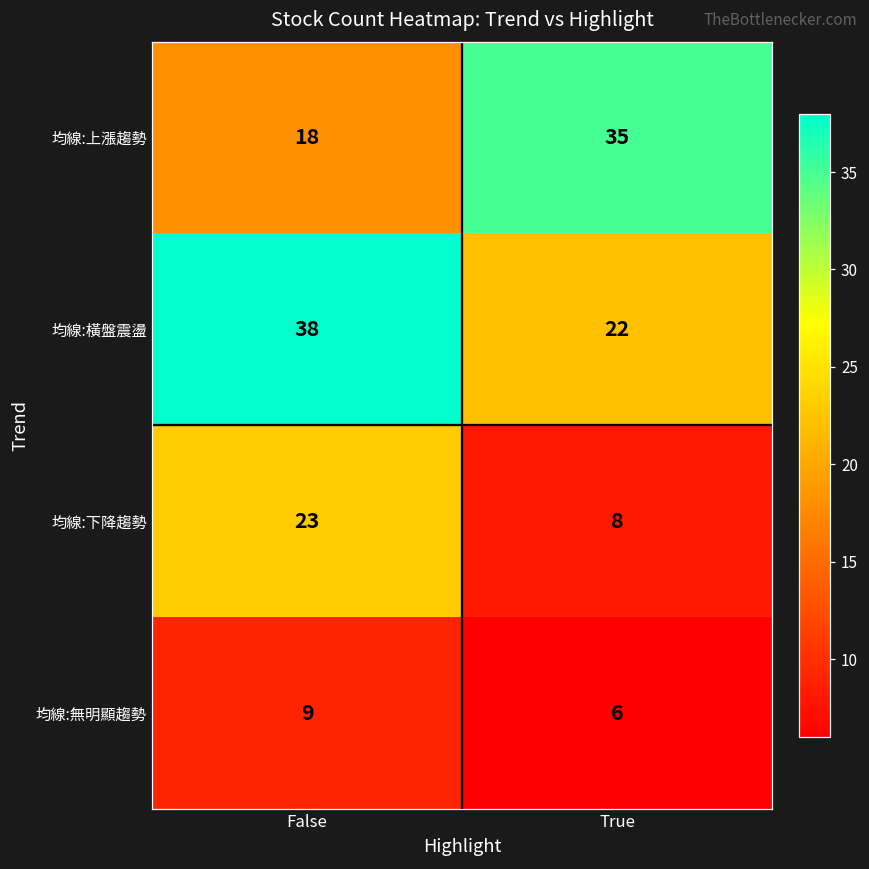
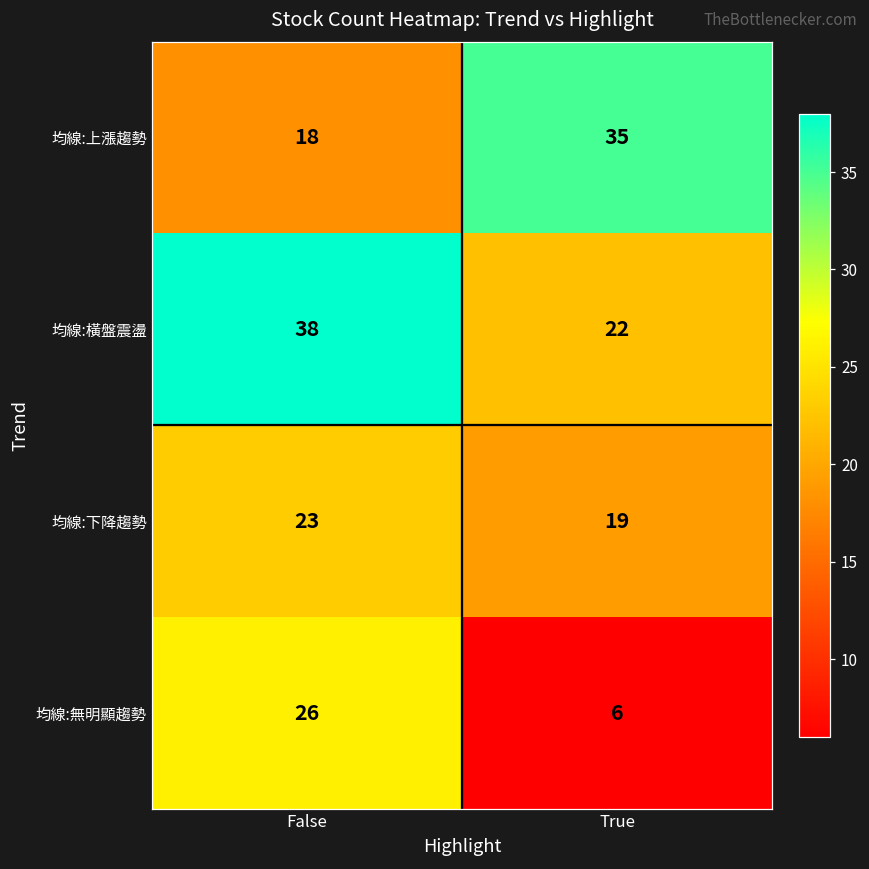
  {
    "均線:上漲趨勢": {
      "False": 18,
      "True": 35
    },
    "均線:橫盤震盪": {
      "False": 38,
      "True": 22
    },
    "均線:下降趨勢": {
      "False": 23,
-     "True": 8
+     "True": 19
    },
    "均線:無明顯趨勢": {
-     "False": 9,
+     "False": 26,
      "True": 6
    }
  }
